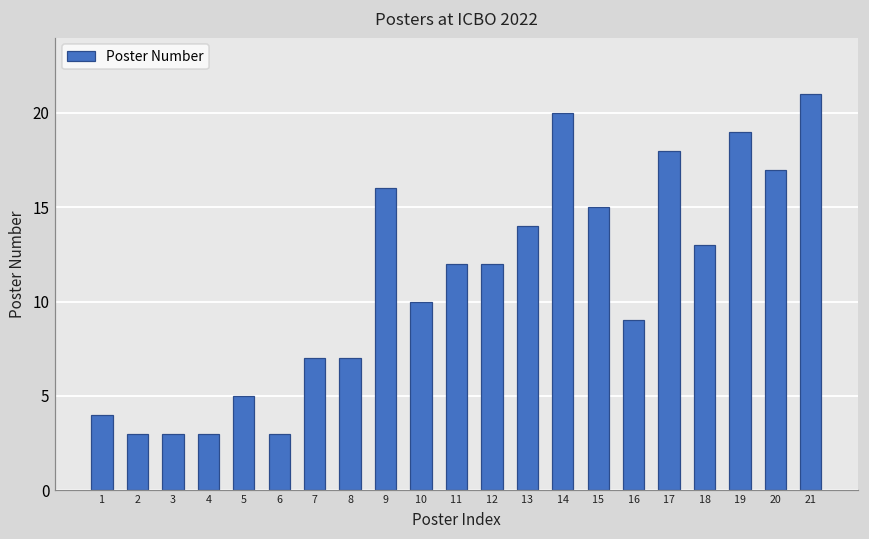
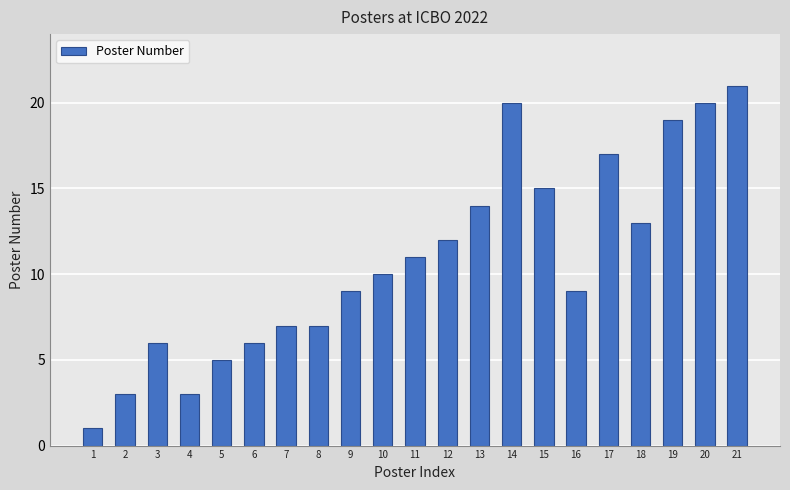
  {
-   "1": 4,
+   "1": 1,
    "2": 3,
-   "3": 3,
+   "3": 6,
    "4": 3,
    "5": 5,
-   "6": 3,
+   "6": 6,
    "7": 7,
    "8": 7,
-   "9": 16,
+   "9": 9,
    "10": 10,
-   "11": 12,
+   "11": 11,
    "12": 12,
    "13": 14,
    "14": 20,
    "15": 15,
    "16": 9,
-   "17": 18,
+   "17": 17,
    "18": 13,
    "19": 19,
-   "20": 17,
+   "20": 20,
    "21": 21
  }
